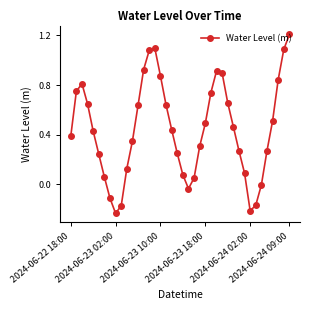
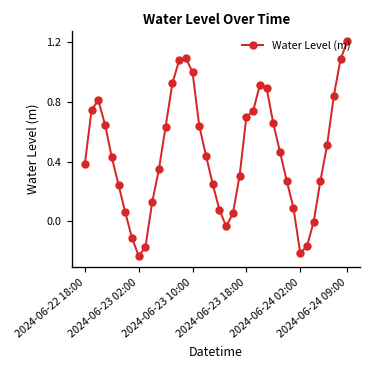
  {
    "2024-06-22 18:00": 0.39,
    "2024-06-23 02:00": -0.23,
-   "2024-06-23 10:00": 0.87,
-   "2024-06-23 18:00": 0.49,
+   "2024-06-23 10:00": 1.00,
+   "2024-06-23 18:00": 0.70,
    "2024-06-24 02:00": -0.21,
    "2024-06-24 09:00": 1.21
  }
